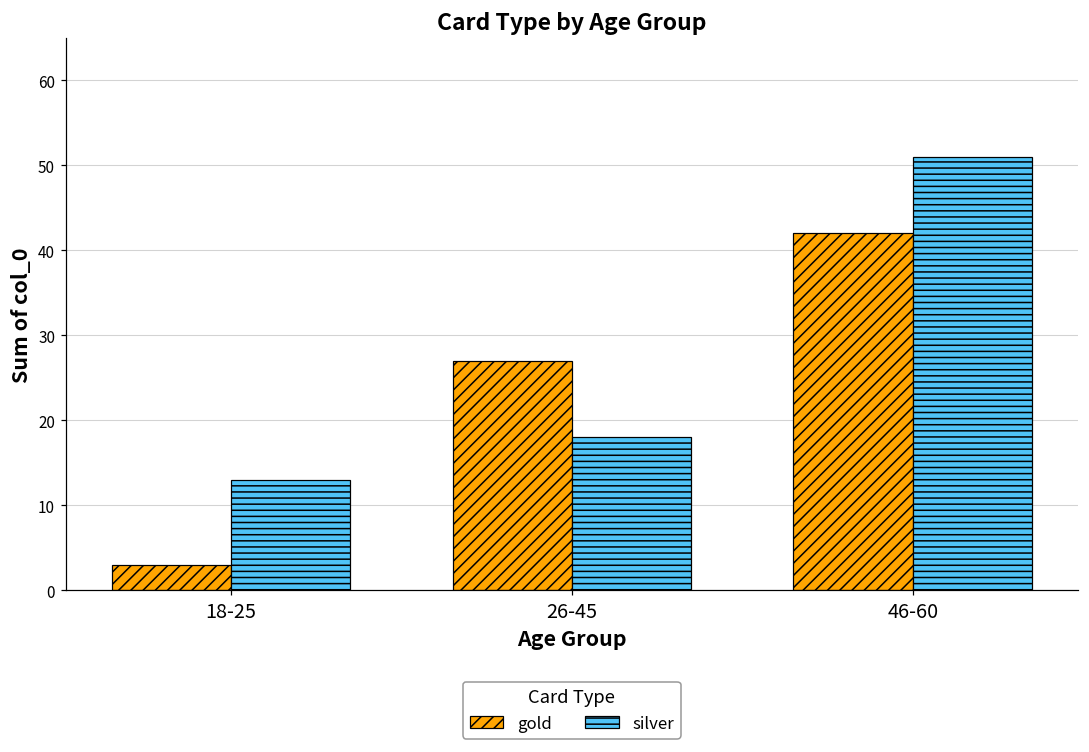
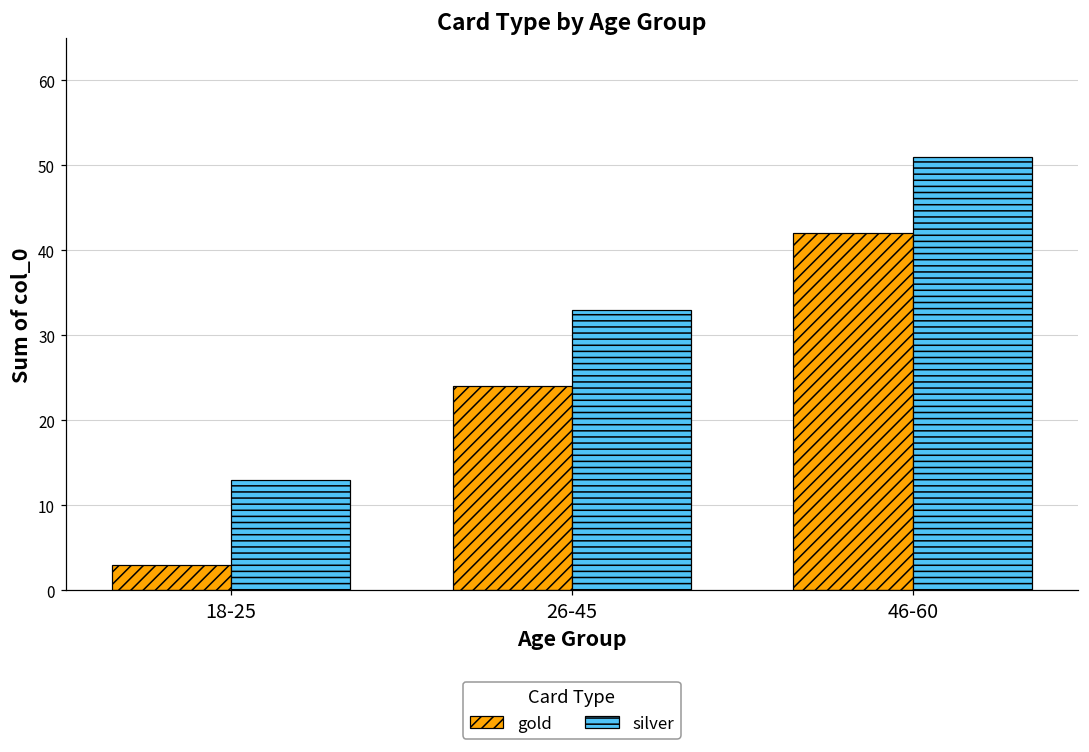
  {
    "gold": {
      "18-25": 3,
-     "26-45": 27,
+     "26-45": 24,
      "46-60": 42
    },
    "silver": {
      "18-25": 13,
-     "26-45": 18,
+     "26-45": 33,
      "46-60": 51
    }
  }
